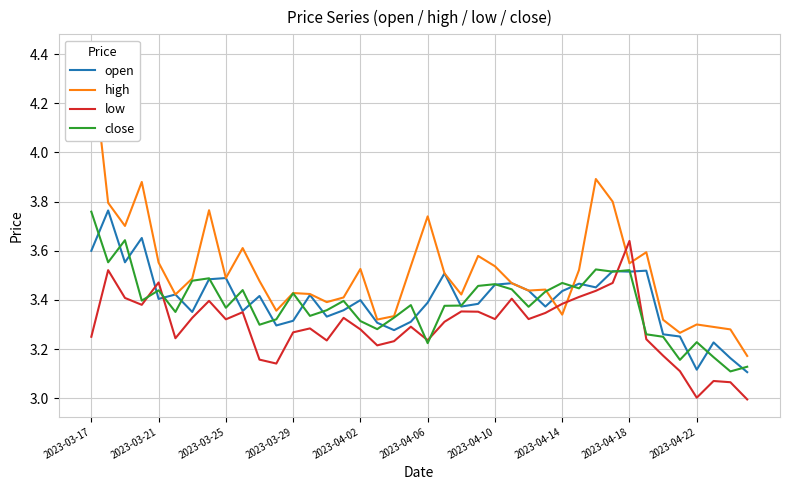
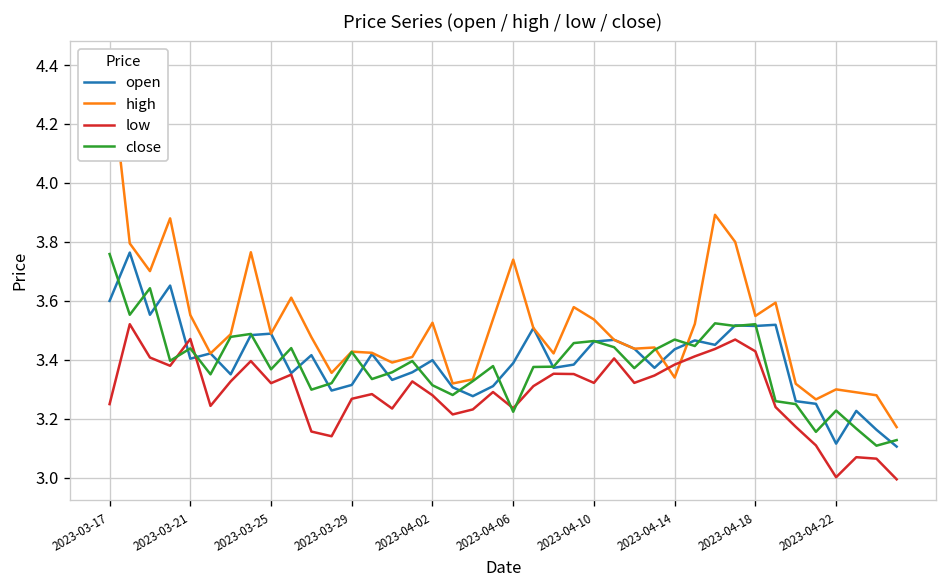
  {
    "open": {
      "2023-03-17": 3.60,
      "2023-03-21": 3.40,
      "2023-03-29": 3.32,
      "2023-04-02": 3.40,
      "2023-04-06": 3.39,
      "2023-04-14": 3.44,
      "2023-04-22": 3.12
    },
    "high": {
      "2023-03-21": 3.55,
      "2023-04-02": 3.53,
      "2023-04-06": 3.74,
      "2023-04-10": 3.54,
      "2023-04-14": 3.34,
      "2023-04-18": 3.55,
      "2023-04-22": 3.30
    },
    "low": {
      "2023-03-17": 3.25,
      "2023-03-21": 3.47,
      "2023-03-25": 3.32,
      "2023-03-29": 3.27,
      "2023-04-02": 3.28,
      "2023-04-06": 3.24,
      "2023-04-10": 3.32,
      "2023-04-14": 3.38,
-     "2023-04-18": 3.64,
+     "2023-04-18": 3.43,
      "2023-04-22": 3.00
    },
    "close": {
      "2023-03-17": 3.76,
      "2023-03-21": 3.44,
      "2023-03-25": 3.37,
      "2023-04-02": 3.31,
      "2023-04-06": 3.22,
      "2023-04-14": 3.47,
      "2023-04-22": 3.23
    }
  }
